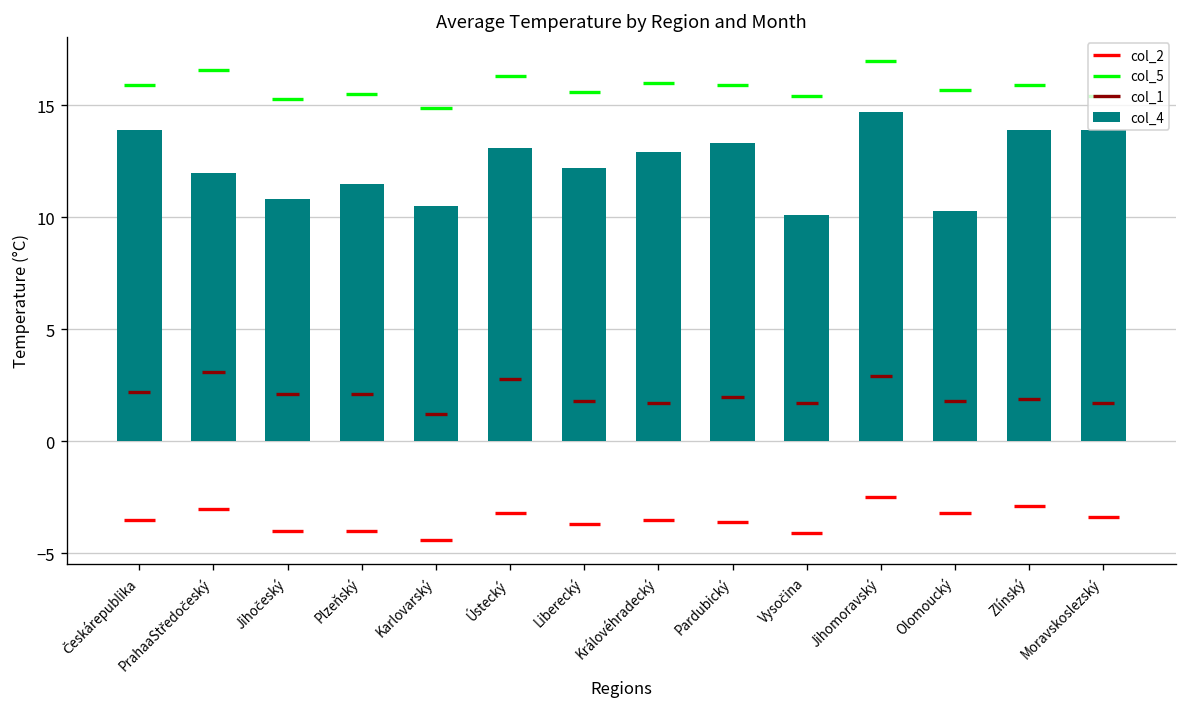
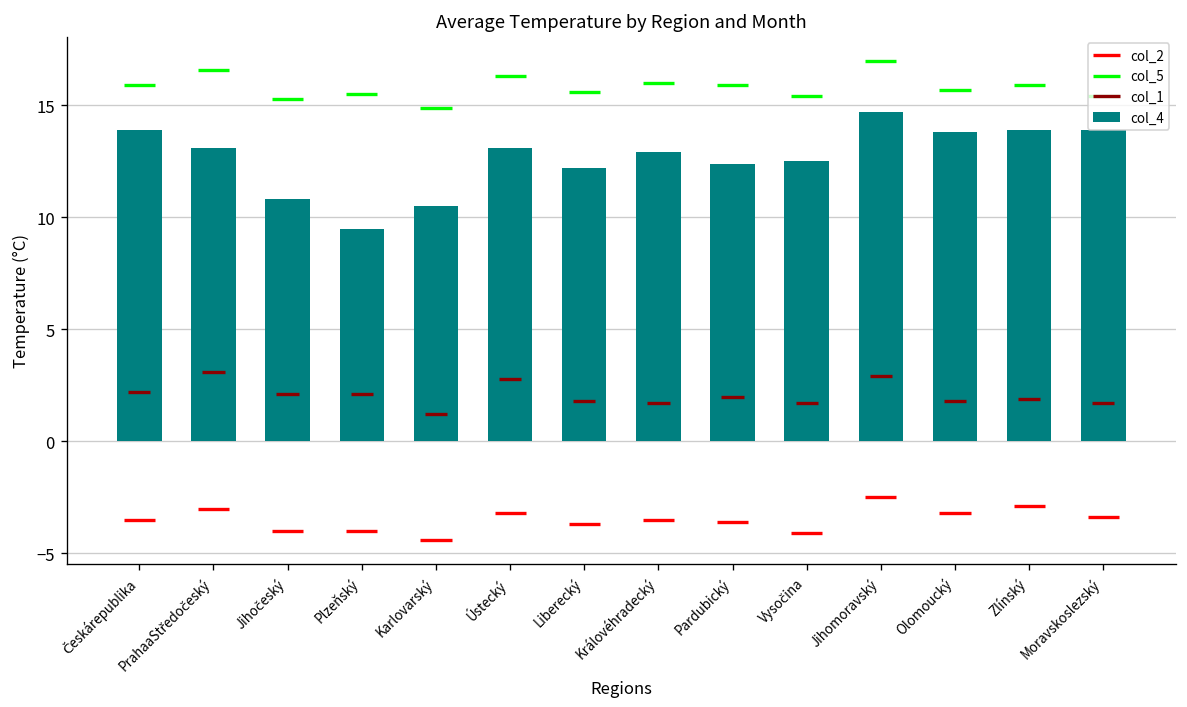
  {
    "Českárepublika": 13.9,
-   "PrahaaStředočeský": 12.0,
+   "PrahaaStředočeský": 13.1,
    "Jihočeský": 10.8,
-   "Plzeňský": 11.5,
+   "Plzeňský": 9.5,
    "Karlovarský": 10.5,
    "Ústecký": 13.1,
    "Liberecký": 12.2,
    "Královéhradecký": 12.9,
-   "Pardubický": 13.3,
-   "Vysočina": 10.1,
+   "Pardubický": 12.4,
+   "Vysočina": 12.5,
    "Jihomoravský": 14.7,
-   "Olomoucký": 10.3,
+   "Olomoucký": 13.8,
    "Zlínský": 13.9,
    "Moravskoslezský": 13.9
  }
